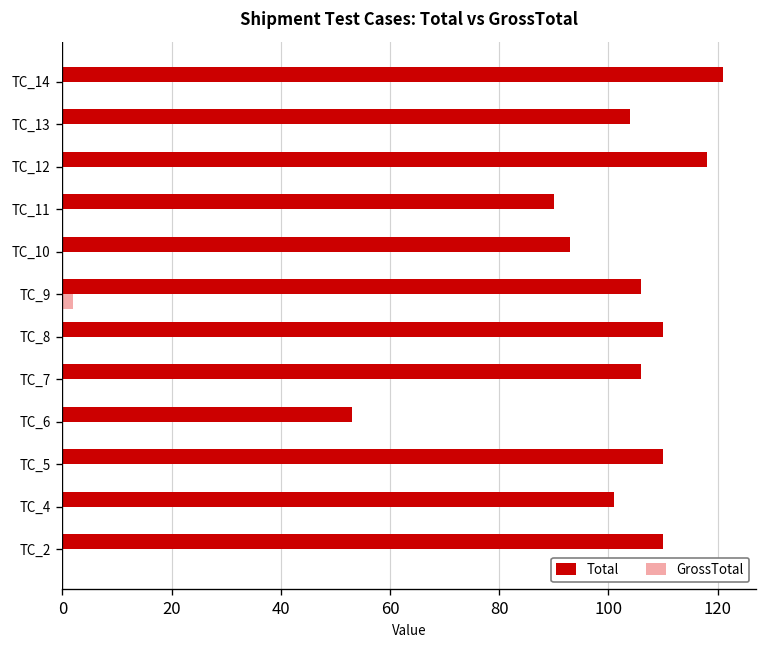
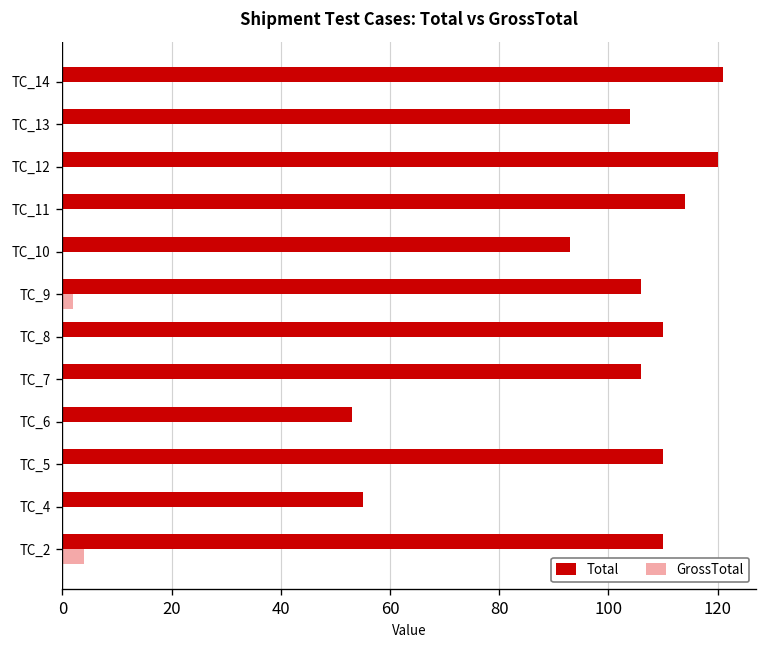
  {
    "Total": {
      "TC_14": 121,
      "TC_13": 104,
-     "TC_12": 118,
-     "TC_11": 90,
+     "TC_12": 120,
+     "TC_11": 114,
      "TC_10": 93,
      "TC_9": 106,
      "TC_8": 110,
      "TC_7": 106,
      "TC_6": 53,
      "TC_5": 110,
-     "TC_4": 101,
+     "TC_4": 55,
      "TC_2": 110
    },
    "GrossTotal": {
      "TC_14": 0,
      "TC_13": 0,
      "TC_12": 0,
      "TC_11": 0,
      "TC_10": 0,
      "TC_9": 2,
      "TC_8": 0,
      "TC_7": 0,
      "TC_6": 0,
      "TC_5": 0,
      "TC_4": 0,
-     "TC_2": 0
+     "TC_2": 4
    }
  }
